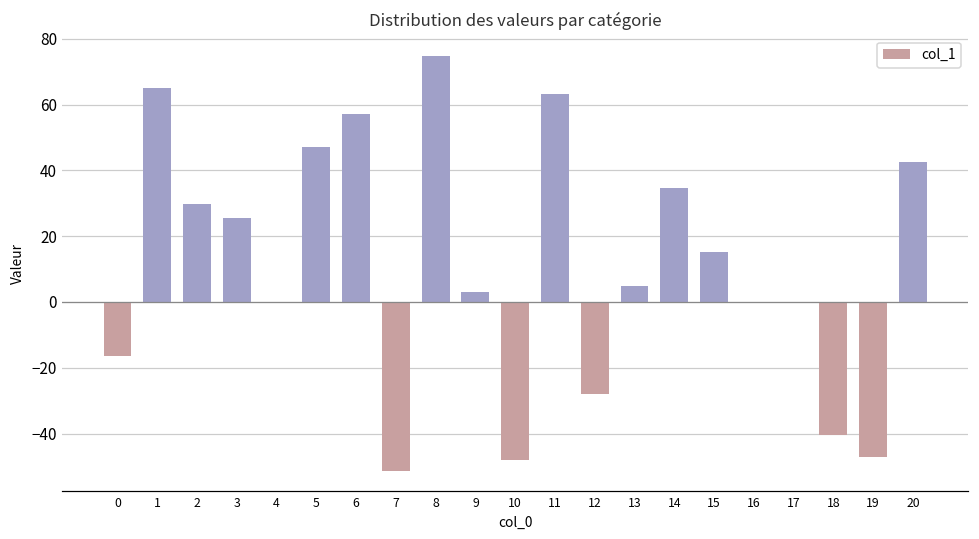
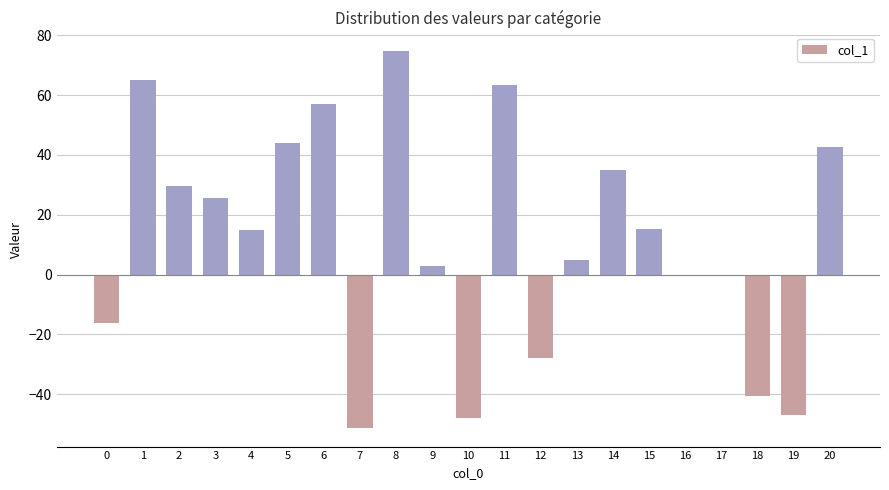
  {
    "0": -16,
    "1": 65,
    "2": 30,
    "3": 26,
-   "4": 0,
-   "5": 47,
+   "4": 15,
+   "5": 44,
    "6": 57,
    "7": -51,
    "8": 75,
    "9": 3,
    "10": -48,
    "11": 63,
    "12": -28,
    "13": 5,
    "14": 35,
    "15": 15,
    "16": 0,
    "17": 0,
    "18": -41,
    "19": -47,
    "20": 43
  }
